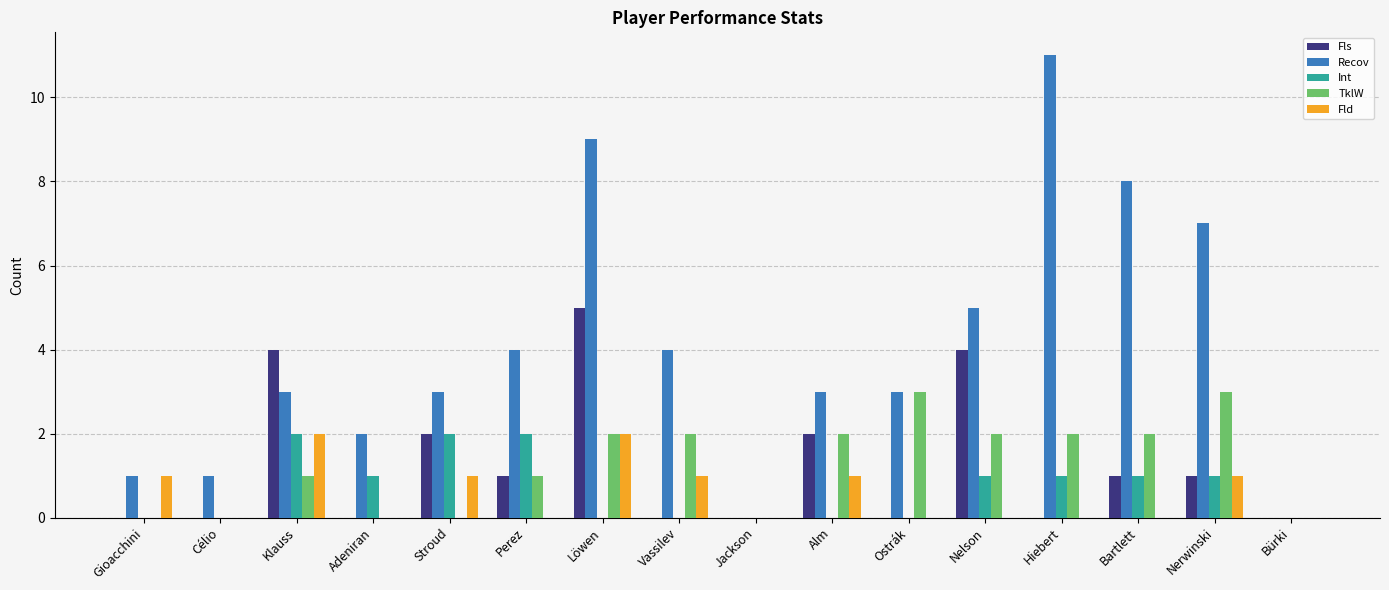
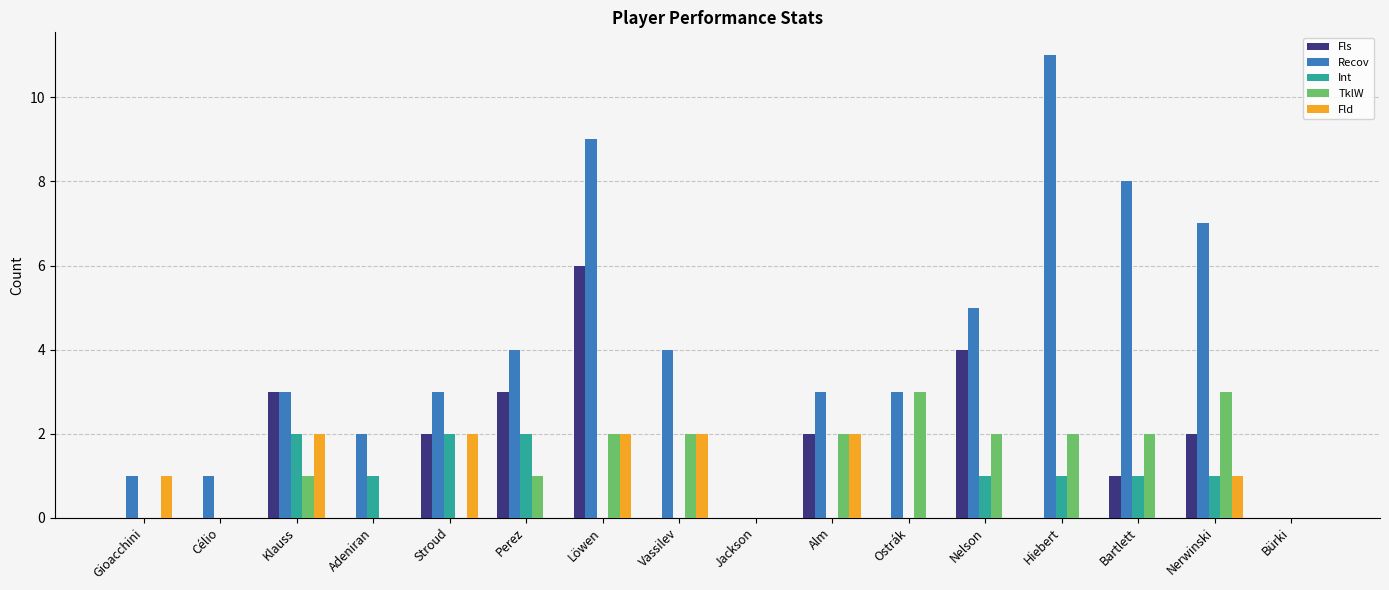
  {
    "Fls": {
      "Gioacchini": 0,
      "Célio": 0,
-     "Klauss": 4,
+     "Klauss": 3,
      "Adeniran": 0,
      "Stroud": 2,
-     "Perez": 1,
-     "Löwen": 5,
+     "Perez": 3,
+     "Löwen": 6,
      "Vassilev": 0,
      "Jackson": 0,
      "Alm": 2,
      "Ostrák": 0,
      "Nelson": 4,
      "Hiebert": 0,
      "Bartlett": 1,
-     "Nerwinski": 1,
+     "Nerwinski": 2,
      "Bürki": 0
    },
    "TklW": {
      "Gioacchini": 0,
      "Célio": 0,
      "Klauss": 1,
      "Adeniran": 0,
      "Stroud": 0,
      "Perez": 1,
      "Löwen": 2,
      "Vassilev": 2,
      "Jackson": 0,
      "Alm": 2,
      "Ostrák": 3,
      "Nelson": 2,
      "Hiebert": 2,
      "Bartlett": 2,
      "Nerwinski": 3,
      "Bürki": 0
    },
    "Fld": {
      "Gioacchini": 1,
      "Célio": 0,
      "Klauss": 2,
      "Adeniran": 0,
-     "Stroud": 1,
+     "Stroud": 2,
      "Perez": 0,
      "Löwen": 2,
-     "Vassilev": 1,
+     "Vassilev": 2,
      "Jackson": 0,
-     "Alm": 1,
+     "Alm": 2,
      "Ostrák": 0,
      "Nelson": 0,
      "Hiebert": 0,
      "Bartlett": 0,
      "Nerwinski": 1,
      "Bürki": 0
    }
  }
